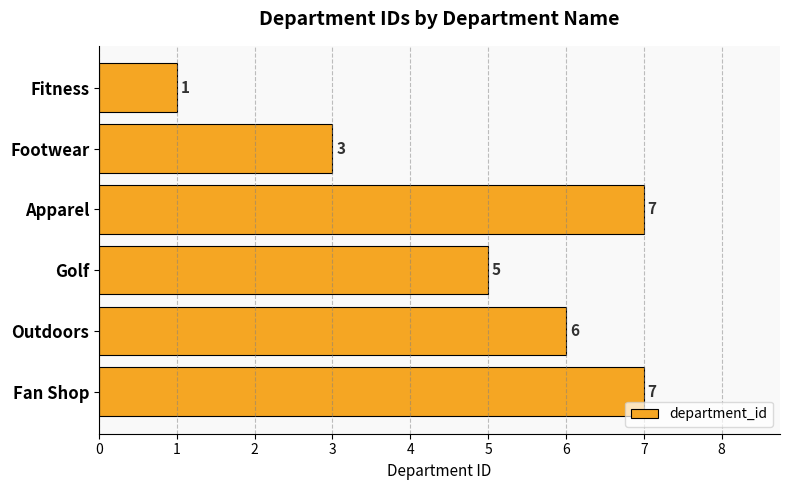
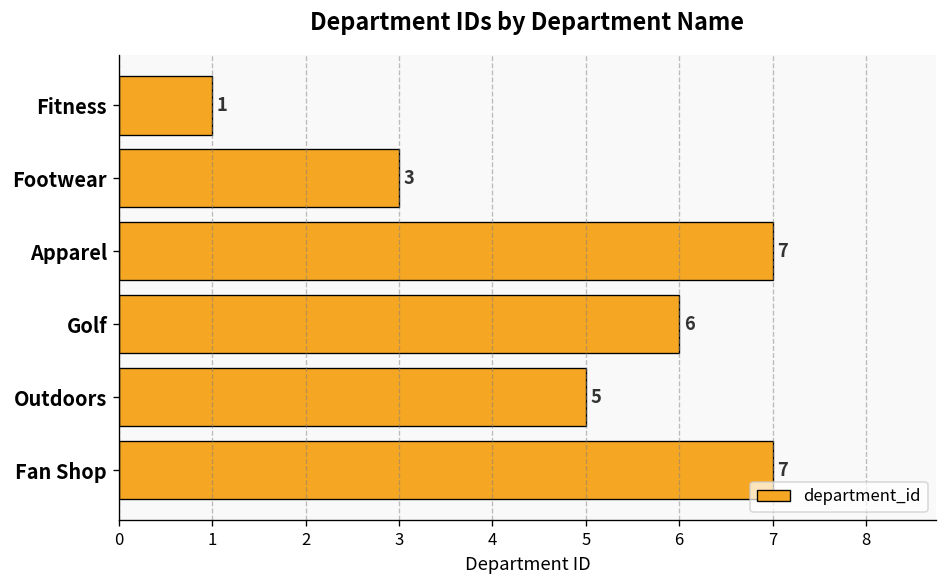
  {
    "Fitness": 1,
    "Footwear": 3,
    "Apparel": 7,
-   "Golf": 5,
-   "Outdoors": 6,
+   "Golf": 6,
+   "Outdoors": 5,
    "Fan Shop": 7
  }
